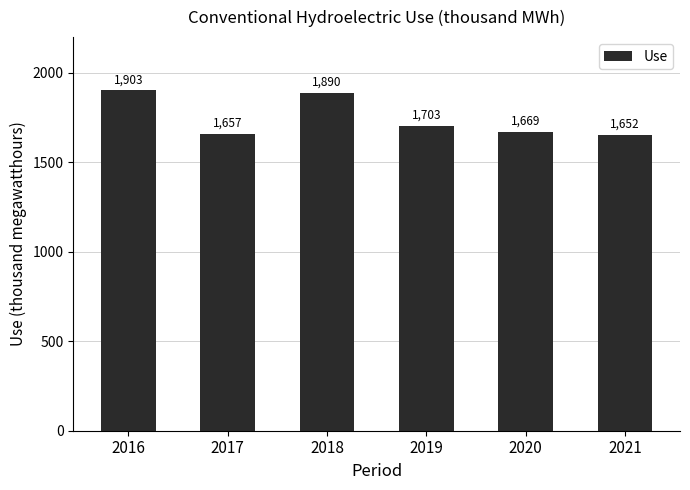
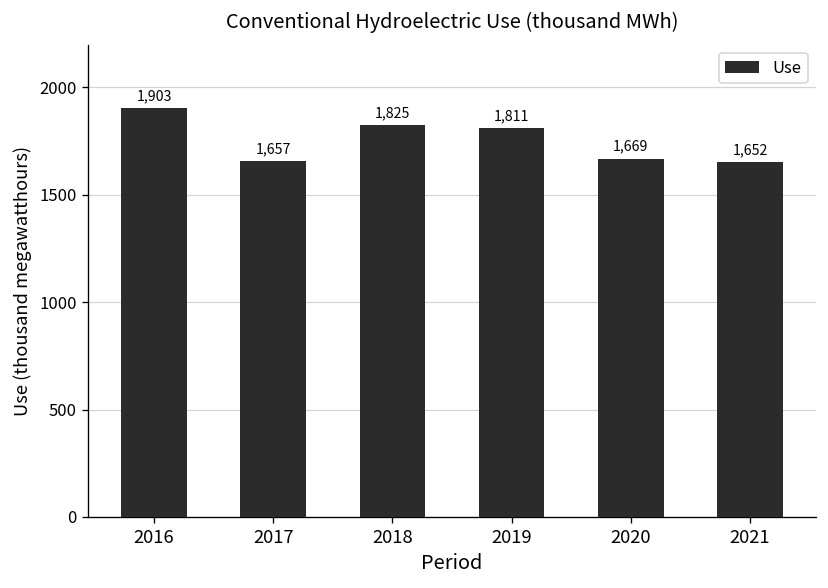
  {
    "2016": "1,903",
    "2017": "1,657",
-   "2018": "1,890",
-   "2019": "1,703",
+   "2018": "1,825",
+   "2019": "1,811",
    "2020": "1,669",
    "2021": "1,652"
  }
